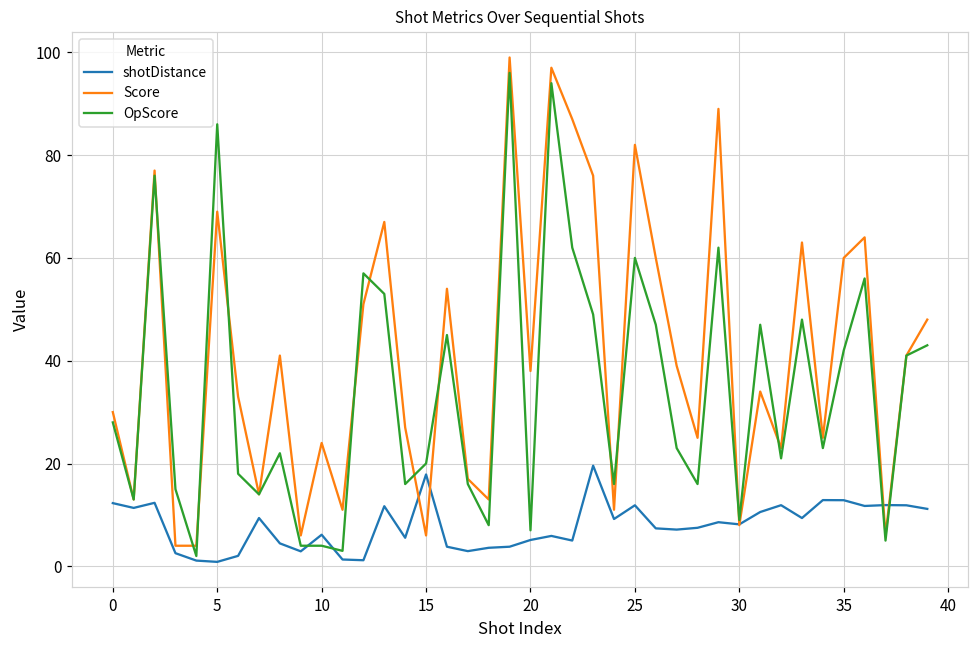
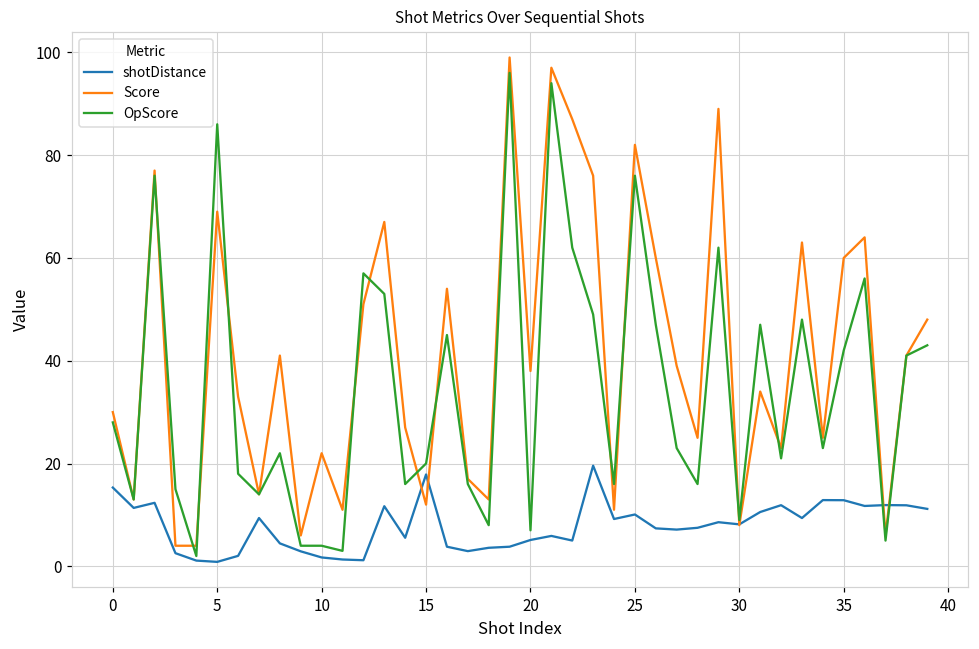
  {
    "shotDistance": {
-     "0": 12,
+     "0": 15,
      "5": 1,
-     "10": 6,
+     "10": 2,
      "15": 18,
      "20": 5,
-     "25": 12,
+     "25": 10,
      "35": 13
    },
    "Score": {
      "0": 30,
      "5": 69,
-     "10": 24,
-     "15": 6,
+     "10": 22,
+     "15": 12,
      "20": 38,
      "25": 82,
      "35": 60
    },
    "OpScore": {
      "0": 28,
      "5": 86,
      "10": 4,
      "15": 20,
      "20": 7,
-     "25": 60,
+     "25": 76,
      "30": 9,
      "35": 42
    }
  }
